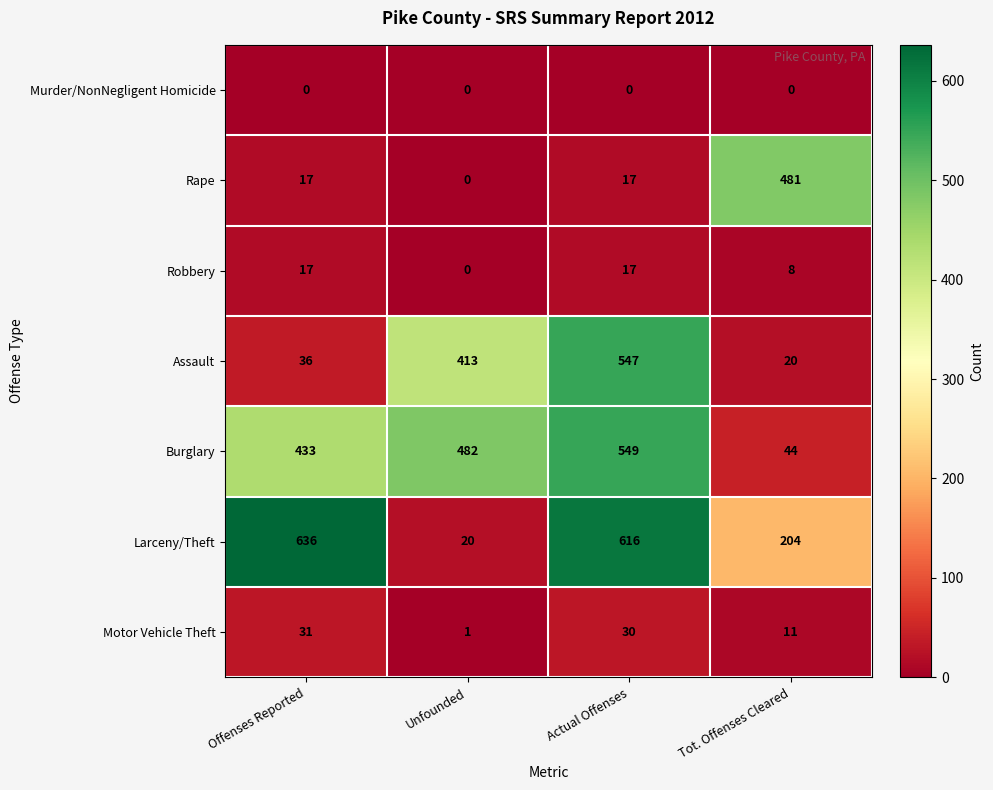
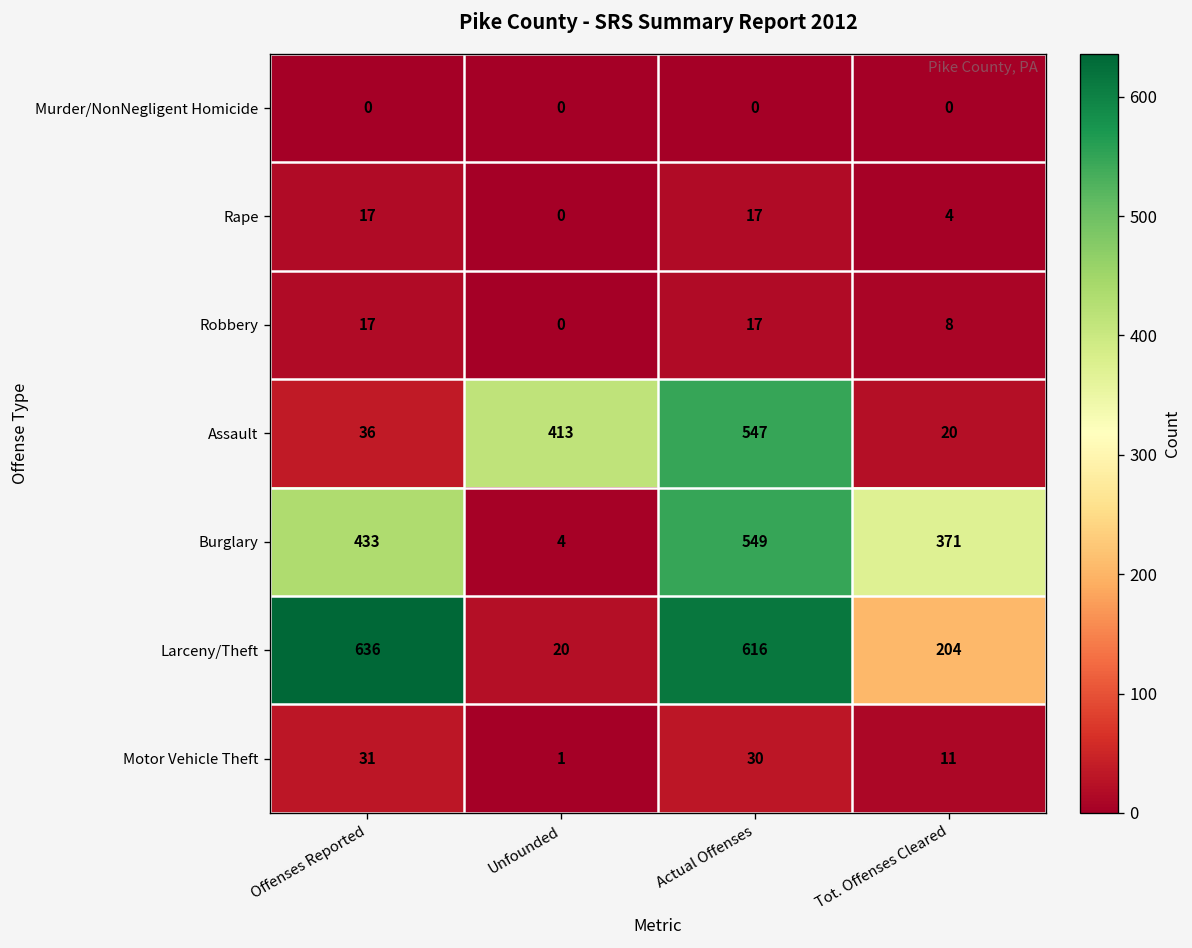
  {
    "Murder/NonNegligent Homicide": {
      "Offenses Reported": 0,
      "Unfounded": 0,
      "Actual Offenses": 0
    },
    "Rape": {
      "Offenses Reported": 17,
      "Unfounded": 0,
      "Actual Offenses": 17,
-     "Tot. Offenses Cleared": 481
+     "Tot. Offenses Cleared": 4
    },
    "Robbery": {
      "Offenses Reported": 17,
      "Unfounded": 0,
      "Actual Offenses": 17,
      "Tot. Offenses Cleared": 8
    },
    "Assault": {
      "Offenses Reported": 36,
      "Unfounded": 413,
      "Actual Offenses": 547,
      "Tot. Offenses Cleared": 20
    },
    "Burglary": {
      "Offenses Reported": 433,
-     "Unfounded": 482,
+     "Unfounded": 4,
      "Actual Offenses": 549,
-     "Tot. Offenses Cleared": 44
+     "Tot. Offenses Cleared": 371
    },
    "Larceny/Theft": {
      "Offenses Reported": 636,
      "Unfounded": 20,
      "Actual Offenses": 616,
      "Tot. Offenses Cleared": 204
    },
    "Motor Vehicle Theft": {
      "Offenses Reported": 31,
      "Unfounded": 1,
      "Actual Offenses": 30,
      "Tot. Offenses Cleared": 11
    }
  }
